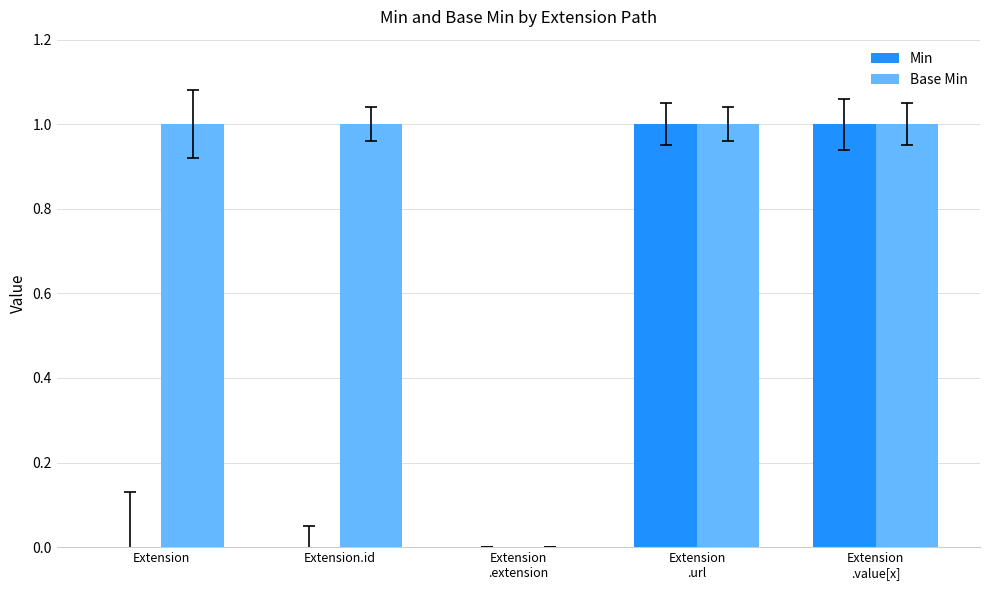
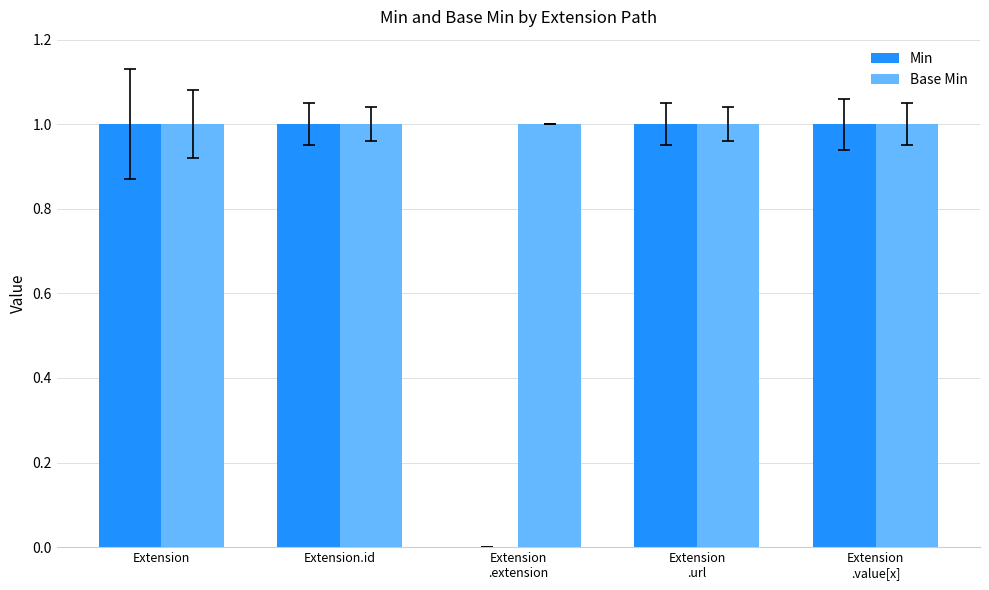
  {
    "Min": {
-     "Extension": 0,
-     "Extension.id": 0,
+     "Extension": 1,
+     "Extension.id": 1,
      "Extension .extension": 0,
      "Extension .url": 1,
      "Extension .value[x]": 1
    },
    "Base Min": {
      "Extension": 1,
      "Extension.id": 1,
-     "Extension .extension": 0,
+     "Extension .extension": 1,
      "Extension .url": 1,
      "Extension .value[x]": 1
    }
  }
